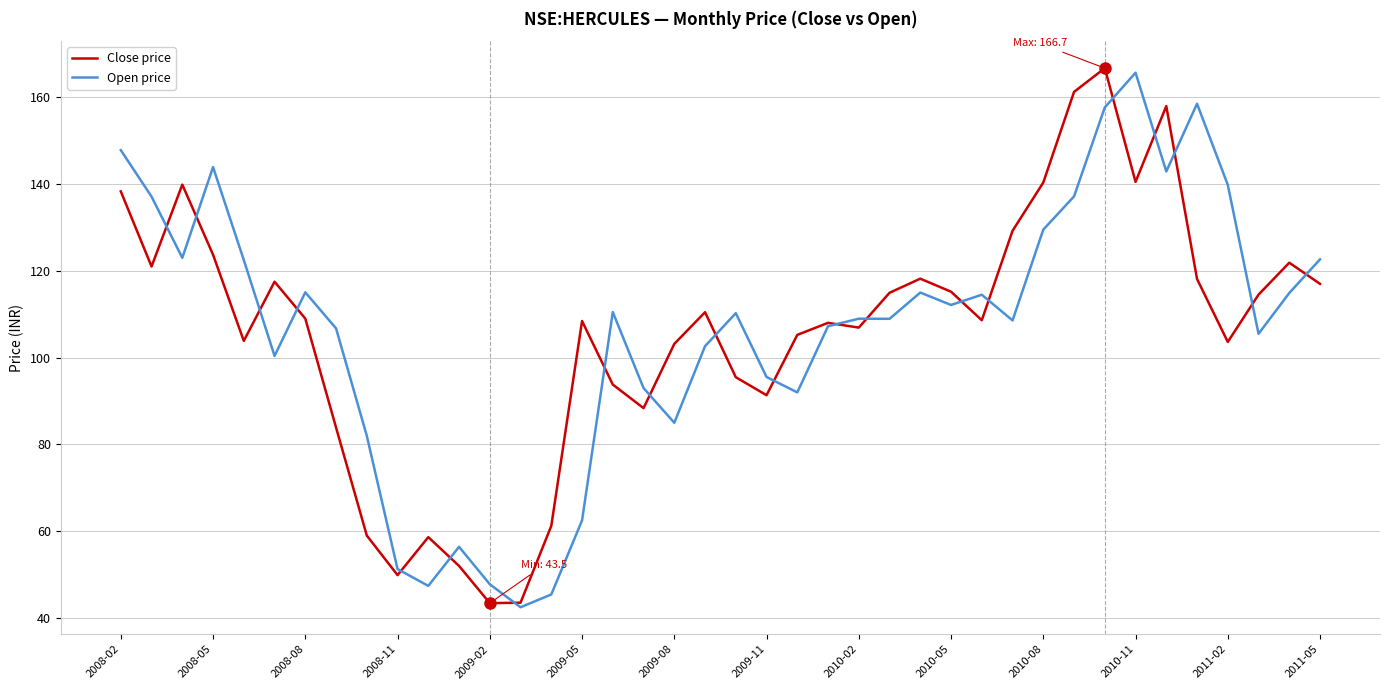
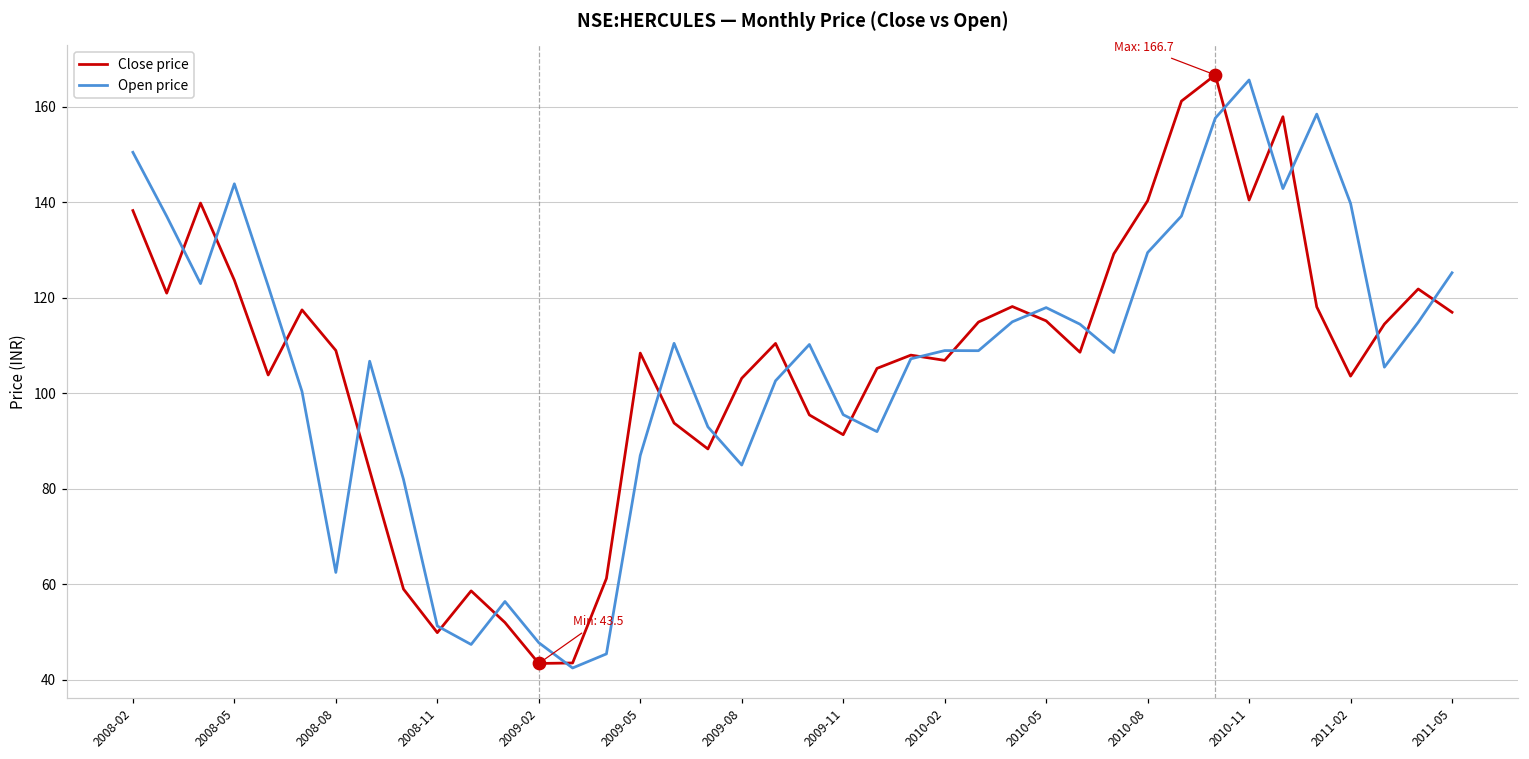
  {
    "Open price": {
-     "2008-02": 148,
+     "2008-02": 151,
      "2008-05": 144,
-     "2008-08": 115,
+     "2008-08": 63,
      "2008-11": 51,
      "2009-02": 48,
-     "2009-05": 63,
+     "2009-05": 87,
      "2009-08": 85,
      "2009-11": 96,
      "2010-02": 109,
-     "2010-05": 112,
+     "2010-05": 118,
      "2010-08": 130,
      "2010-11": 166,
      "2011-02": 140,
-     "2011-05": 123
+     "2011-05": 125
    }
  }
